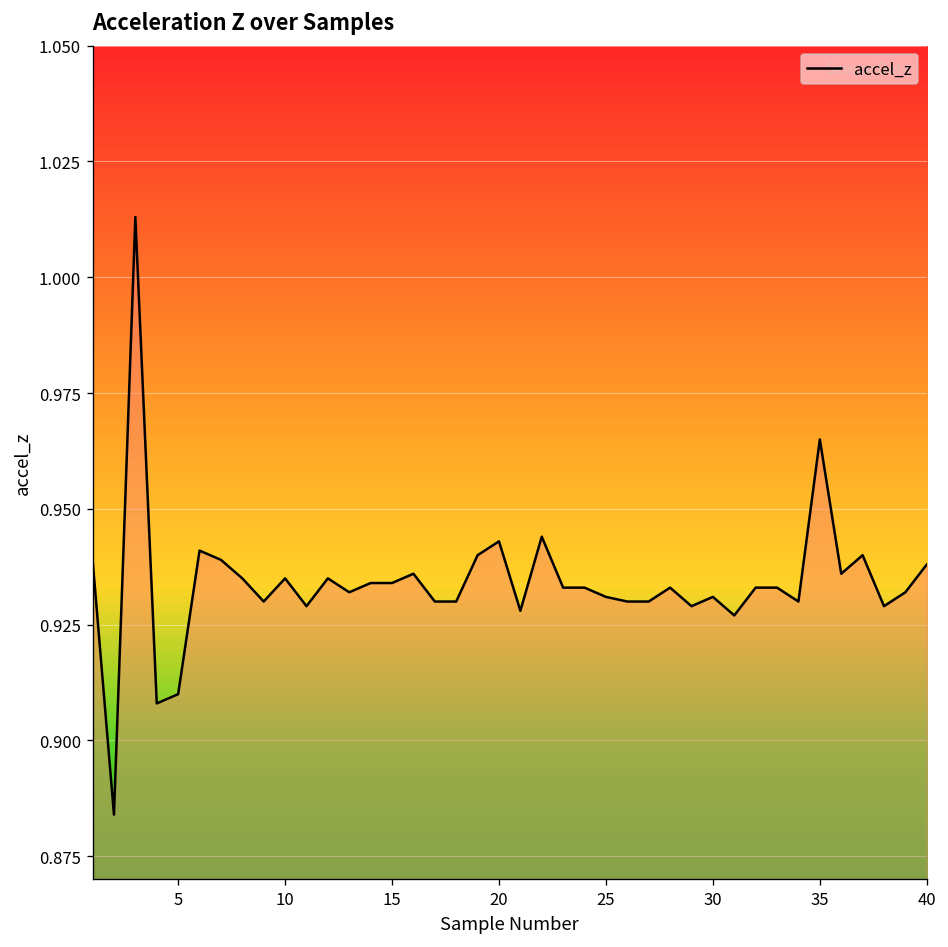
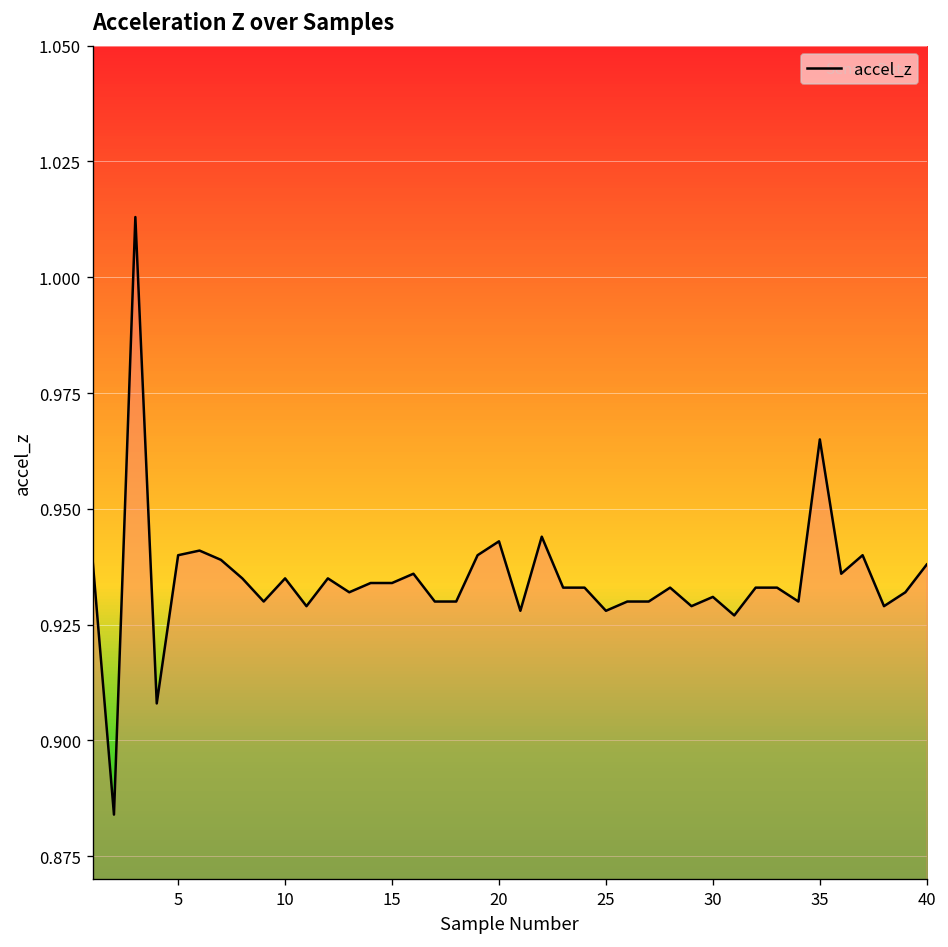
  {
-   "5": 0.91,
+   "5": 0.94,
    "10": 0.935,
    "15": 0.934,
    "20": 0.943,
-   "25": 0.931,
+   "25": 0.928,
    "30": 0.931,
    "35": 0.965,
    "40": 0.938
  }
